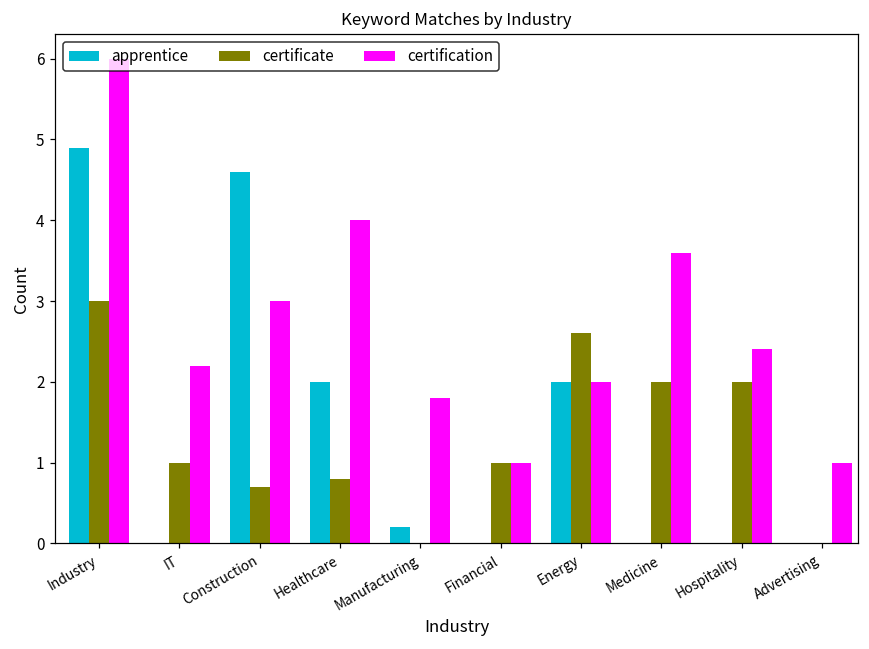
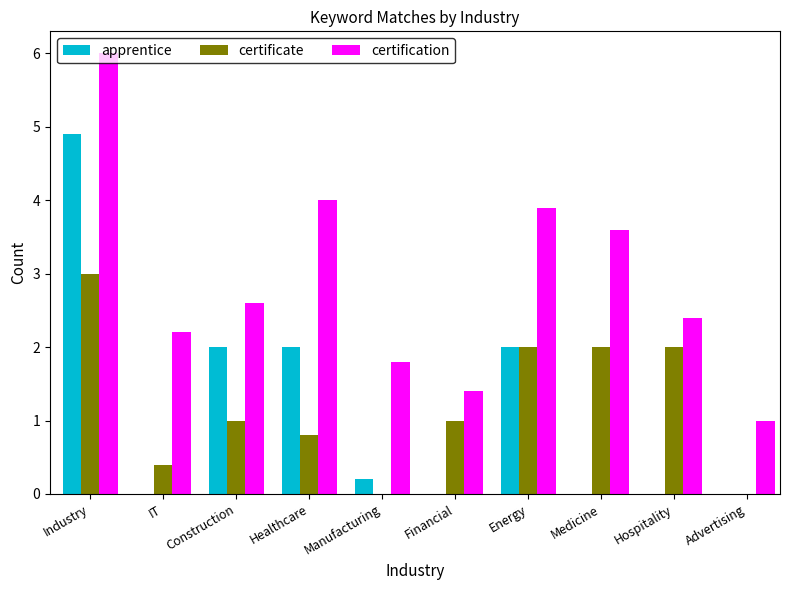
  {
    "apprentice": {
      "Industry": 4.9,
      "IT": 0.0,
-     "Construction": 4.6,
+     "Construction": 2.0,
      "Healthcare": 2.0,
      "Manufacturing": 0.2,
      "Financial": 0.0,
      "Energy": 2.0,
      "Medicine": 0.0,
      "Hospitality": 0.0,
      "Advertising": 0.0
    },
    "certificate": {
      "Industry": 3.0,
-     "IT": 1.0,
-     "Construction": 0.7,
+     "IT": 0.4,
+     "Construction": 1.0,
      "Healthcare": 0.8,
      "Manufacturing": 0.0,
      "Financial": 1.0,
-     "Energy": 2.6,
+     "Energy": 2.0,
      "Medicine": 2.0,
      "Hospitality": 2.0,
      "Advertising": 0.0
    },
    "certification": {
      "IT": 2.2,
-     "Construction": 3.0,
+     "Construction": 2.6,
      "Healthcare": 4.0,
      "Manufacturing": 1.8,
-     "Financial": 1.0,
-     "Energy": 2.0,
+     "Financial": 1.4,
+     "Energy": 3.9,
      "Medicine": 3.6,
      "Hospitality": 2.4,
      "Advertising": 1.0
    }
  }
